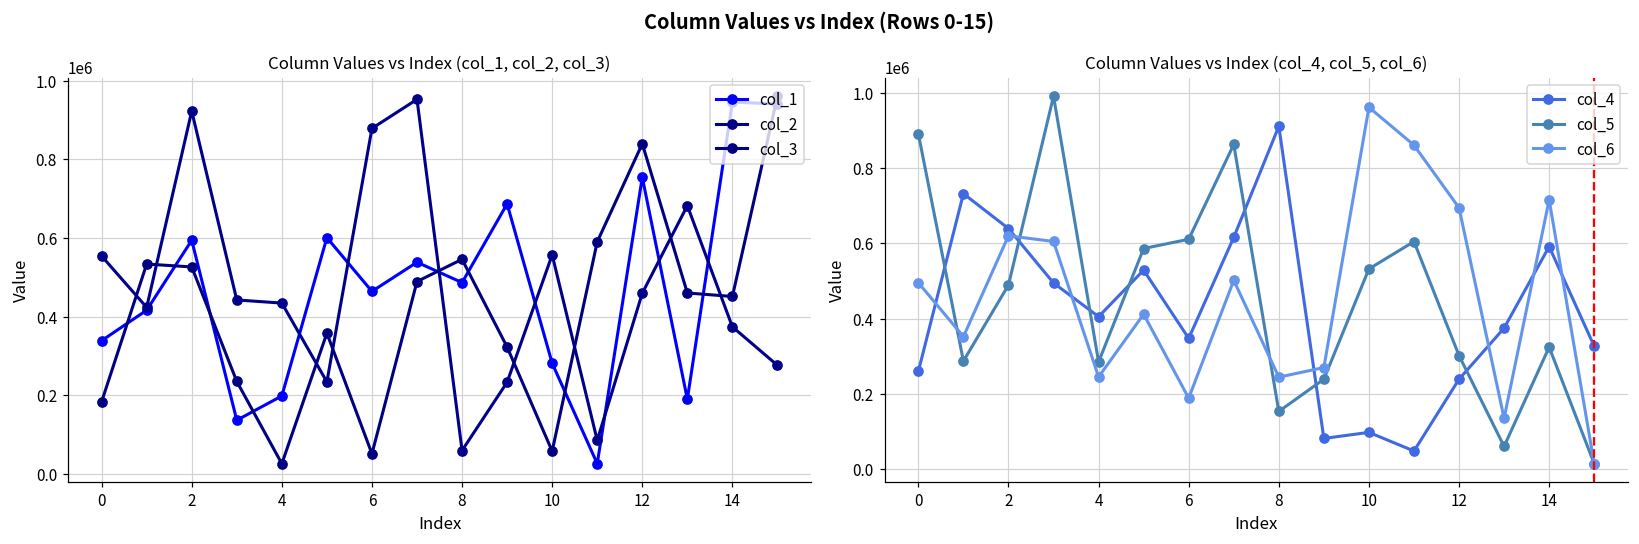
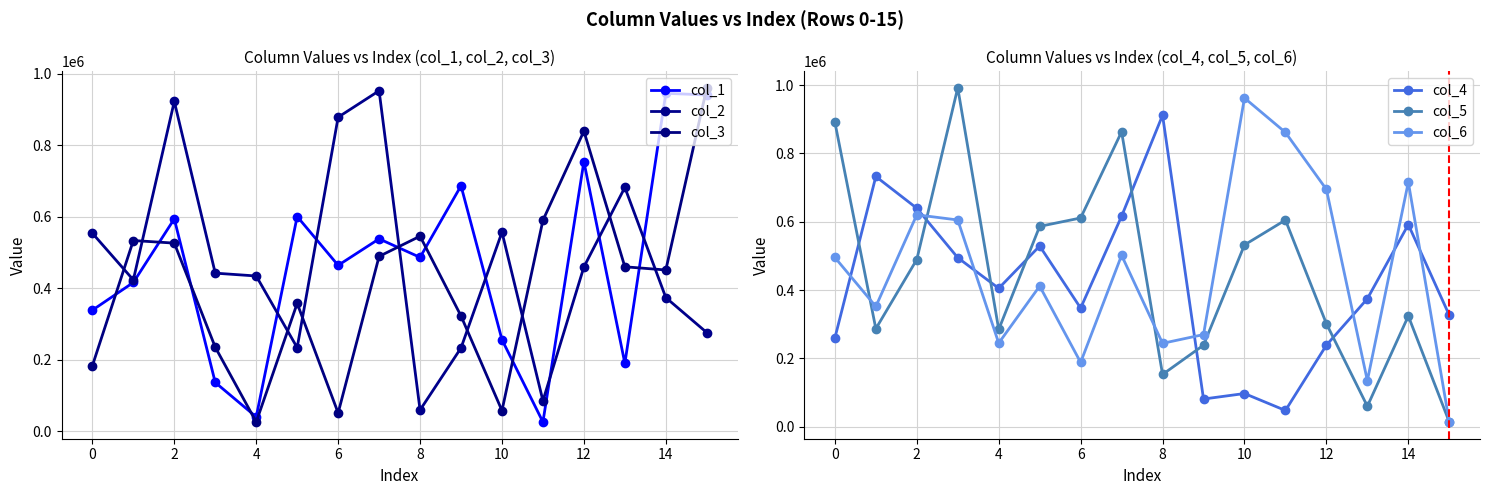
  {
    "Column Values vs Index (col_1, col_2, col_3)": {
      "col_1": {
        "0": 340000,
        "2": 590000,
-       "4": 200000,
+       "4": 40000,
        "6": 460000,
        "8": 490000,
-       "10": 280000,
+       "10": 260000,
        "12": 750000
      }
    }
  }
